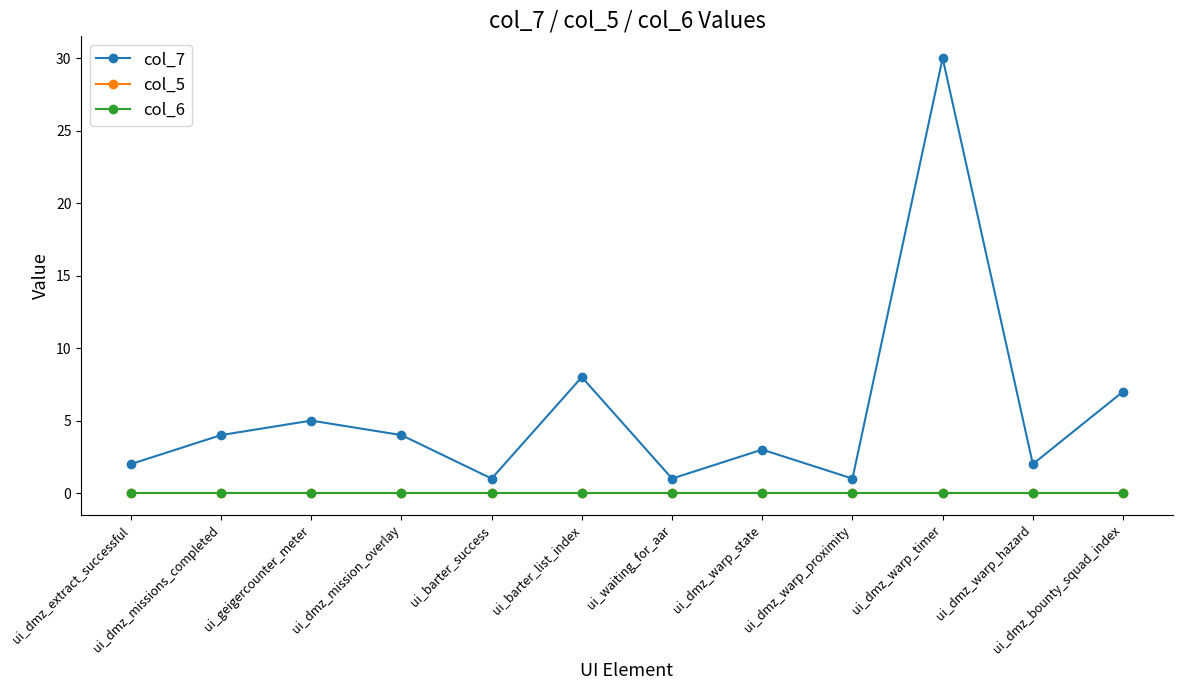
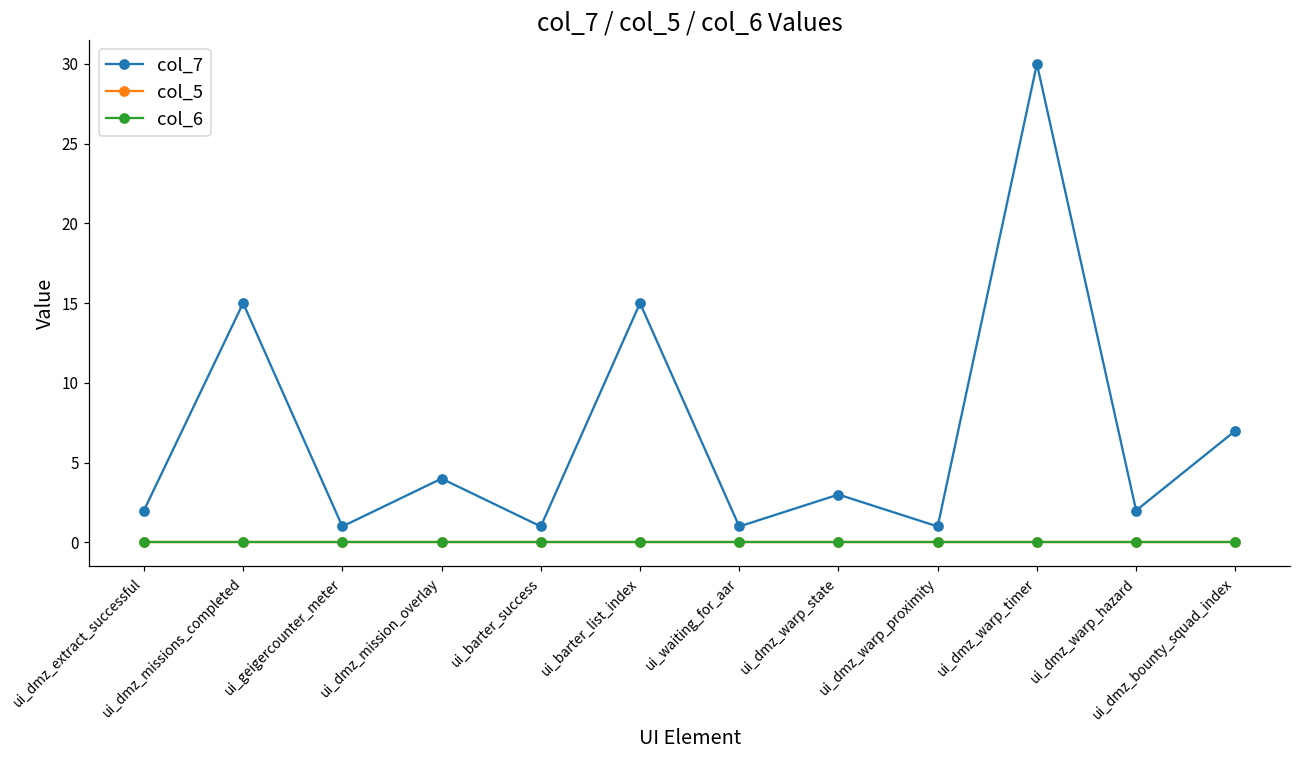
  {
    "col_7": {
      "ui_dmz_extract_successful": 2,
-     "ui_dmz_missions_completed": 4,
-     "ui_geigercounter_meter": 5,
+     "ui_dmz_missions_completed": 15,
+     "ui_geigercounter_meter": 1,
      "ui_dmz_mission_overlay": 4,
      "ui_barter_success": 1,
-     "ui_barter_list_index": 8,
+     "ui_barter_list_index": 15,
      "ui_waiting_for_aar": 1,
      "ui_dmz_warp_state": 3,
      "ui_dmz_warp_proximity": 1,
      "ui_dmz_warp_timer": 30,
      "ui_dmz_warp_hazard": 2,
      "ui_dmz_bounty_squad_index": 7
    },
    "col_6": {
      "ui_dmz_extract_successful": 0,
      "ui_dmz_missions_completed": 0,
      "ui_geigercounter_meter": 0,
      "ui_dmz_mission_overlay": 0,
      "ui_barter_success": 0,
      "ui_barter_list_index": 0,
      "ui_waiting_for_aar": 0,
      "ui_dmz_warp_state": 0,
      "ui_dmz_warp_proximity": 0,
      "ui_dmz_warp_timer": 0,
      "ui_dmz_warp_hazard": 0,
      "ui_dmz_bounty_squad_index": 0
    }
  }
